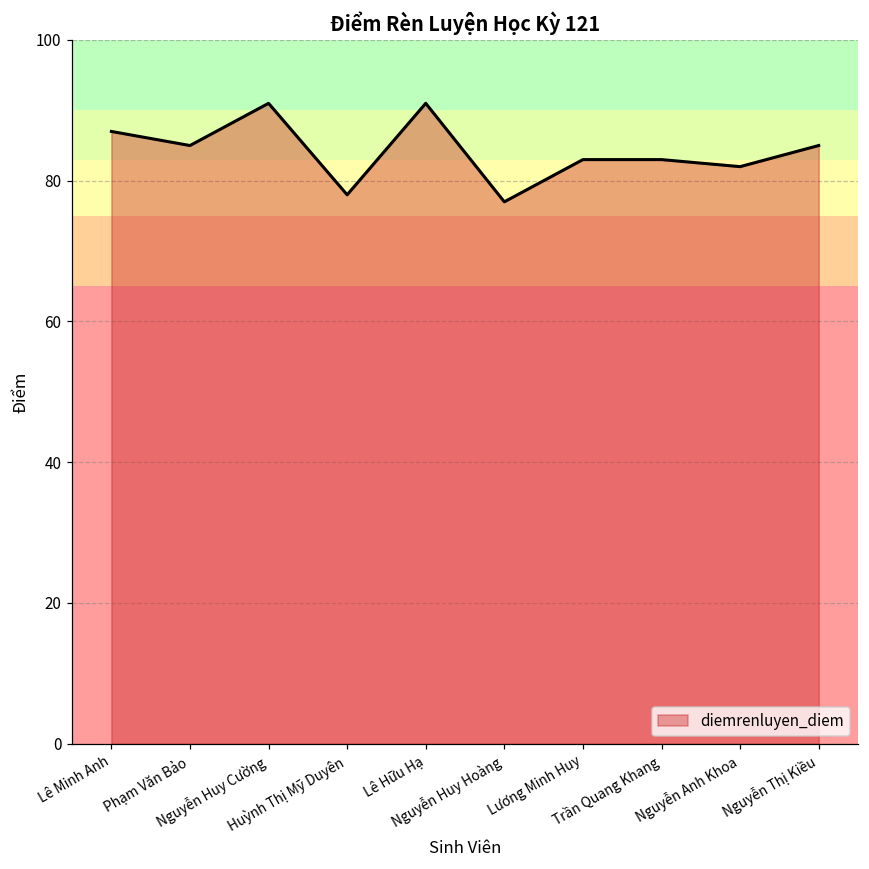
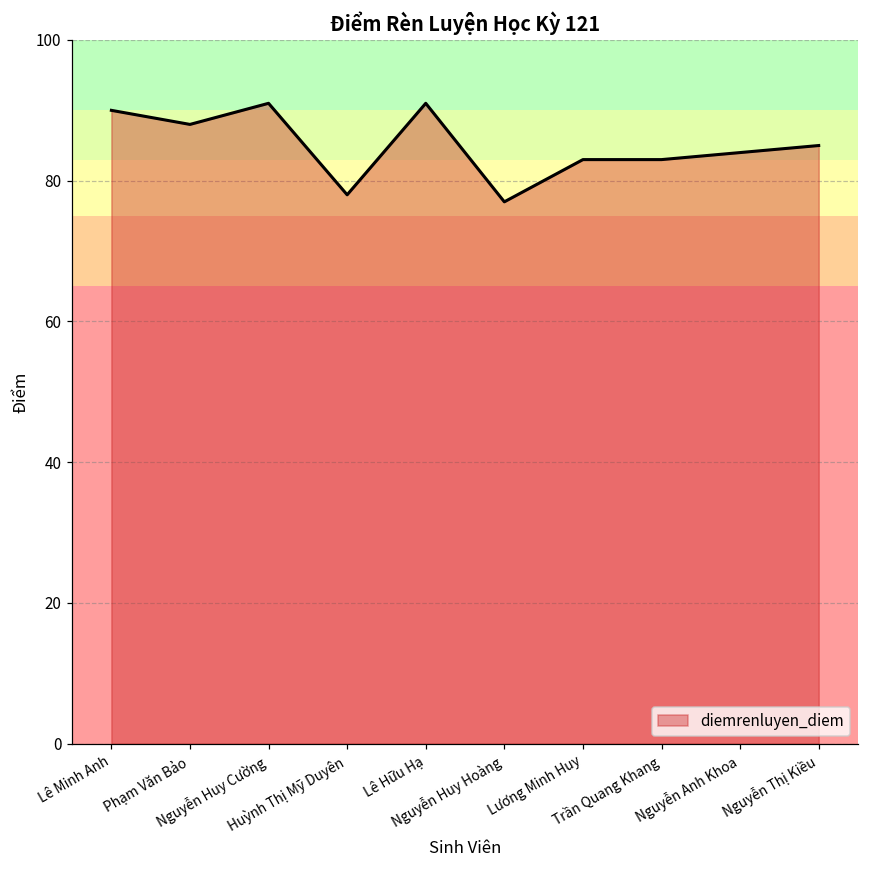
  {
-   "Lê Minh Anh": 87,
-   "Phạm Văn Bảo": 85,
+   "Lê Minh Anh": 90,
+   "Phạm Văn Bảo": 88,
    "Nguyễn Huy Cường": 91,
    "Huỳnh Thị Mỹ Duyên": 78,
    "Lê Hữu Hạ": 91,
    "Nguyễn Huy Hoàng": 77,
    "Lương Minh Huy": 83,
    "Trần Quang Khang": 83,
-   "Nguyễn Anh Khoa": 82,
+   "Nguyễn Anh Khoa": 84,
    "Nguyễn Thị Kiều": 85
  }
